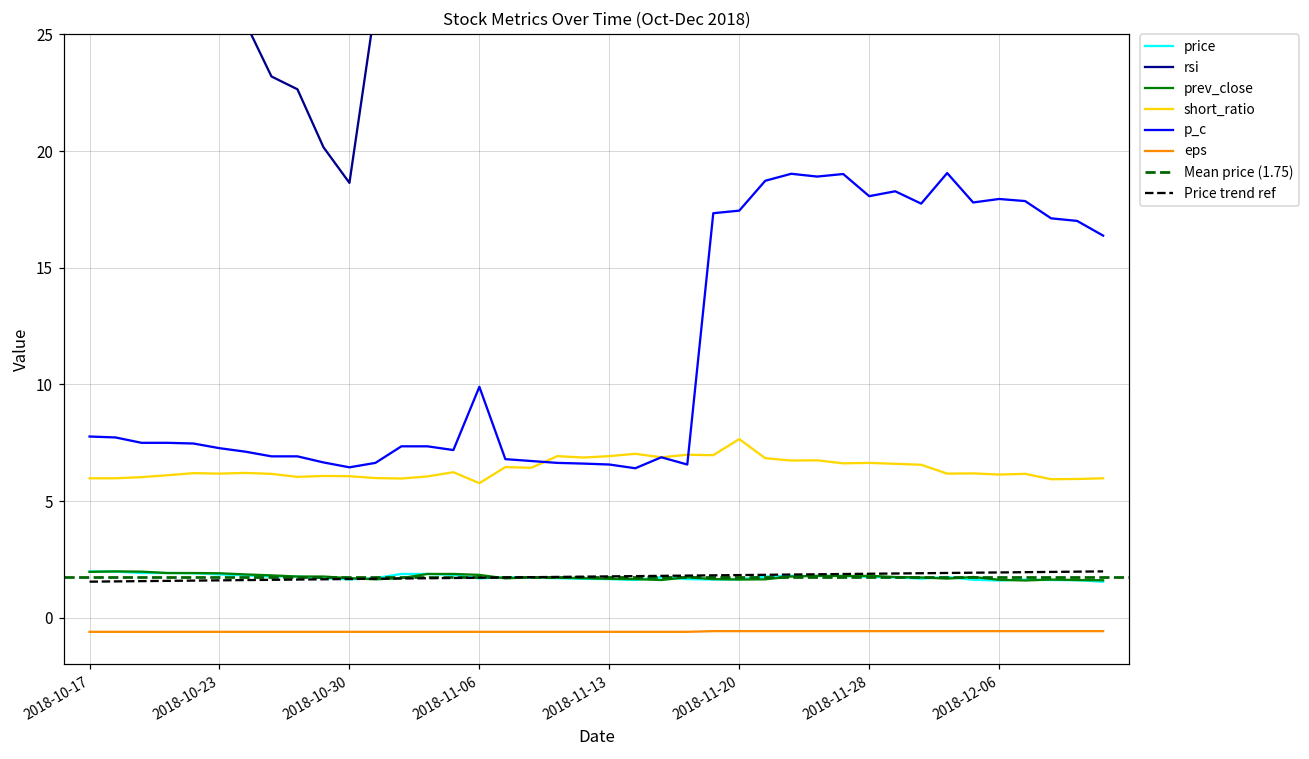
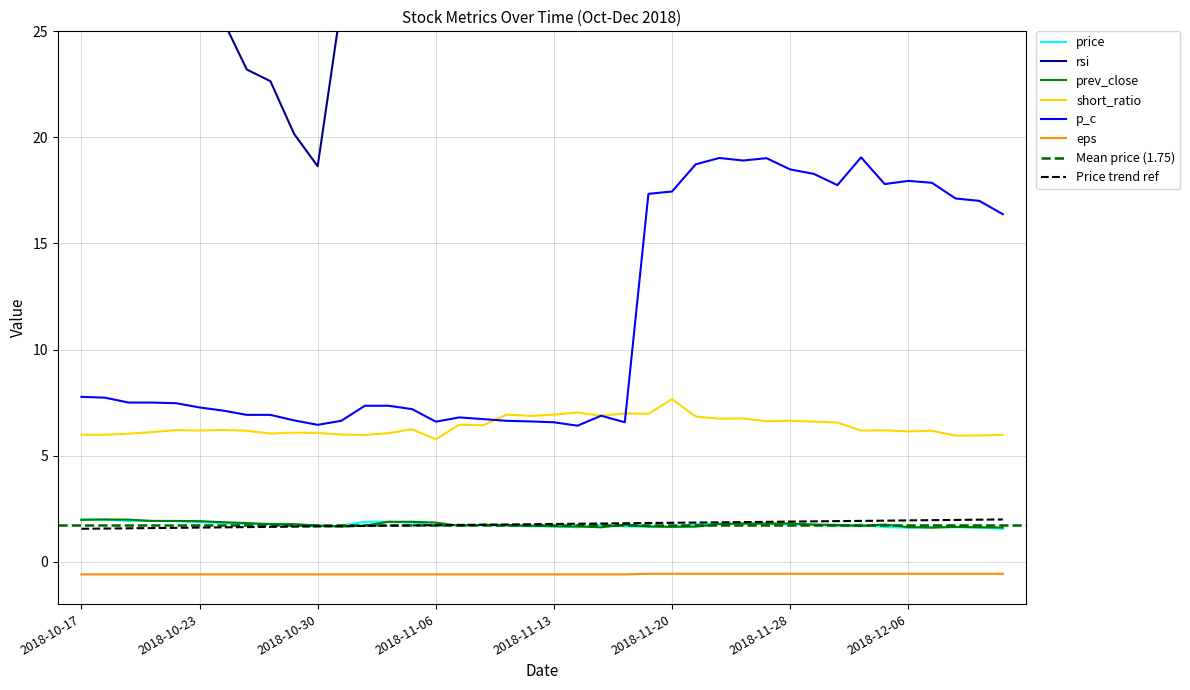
  {
    "rsi": {
      "2018-10-30": 18.6
    },
    "prev_close": {
      "2018-11-06": 1.8
    },
    "short_ratio": {
      "2018-10-23": 6.2,
      "2018-10-30": 6.1,
      "2018-11-06": 5.8,
      "2018-11-13": 6.9,
      "2018-11-20": 7.7,
      "2018-11-28": 6.6,
      "2018-12-06": 6.1
    },
    "p_c": {
      "2018-10-23": 7.3,
      "2018-10-30": 6.5,
-     "2018-11-06": 9.9,
+     "2018-11-06": 6.6,
      "2018-11-13": 6.6,
      "2018-11-20": 17.5,
-     "2018-11-28": 18.1,
+     "2018-11-28": 18.5,
      "2018-12-06": 18.0
    },
    "eps": {
      "2018-10-23": -0.6,
      "2018-10-30": -0.6,
      "2018-11-06": -0.6,
      "2018-11-13": -0.6,
      "2018-11-20": -0.6,
      "2018-11-28": -0.6,
      "2018-12-06": -0.6
    },
    "Price trend ref": {
      "2018-10-23": 1.6,
      "2018-11-20": 1.8,
      "2018-12-06": 1.9
    }
  }
